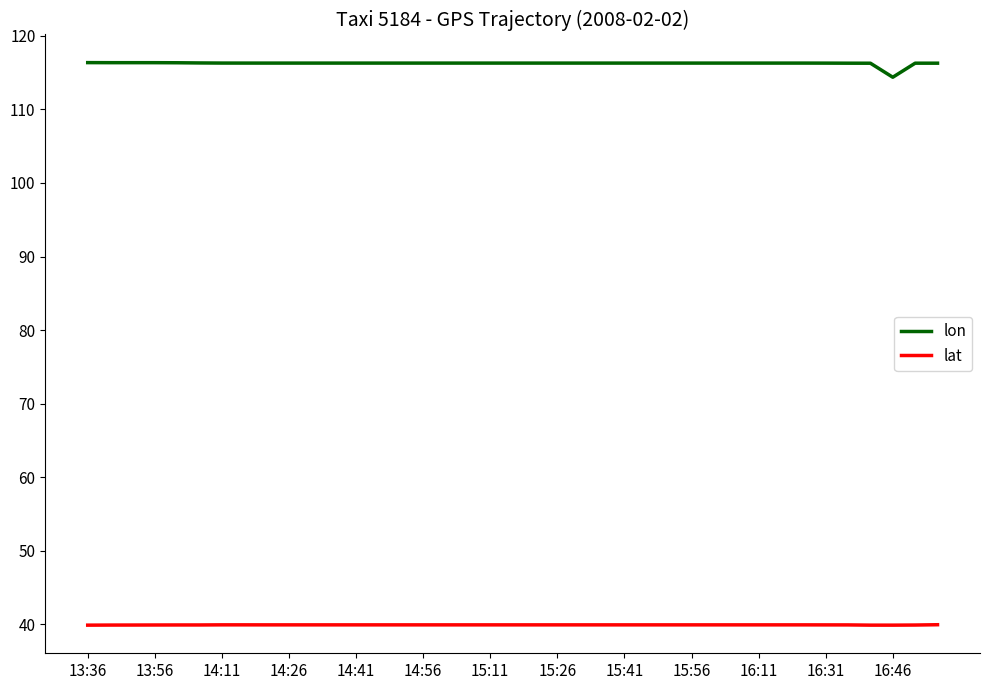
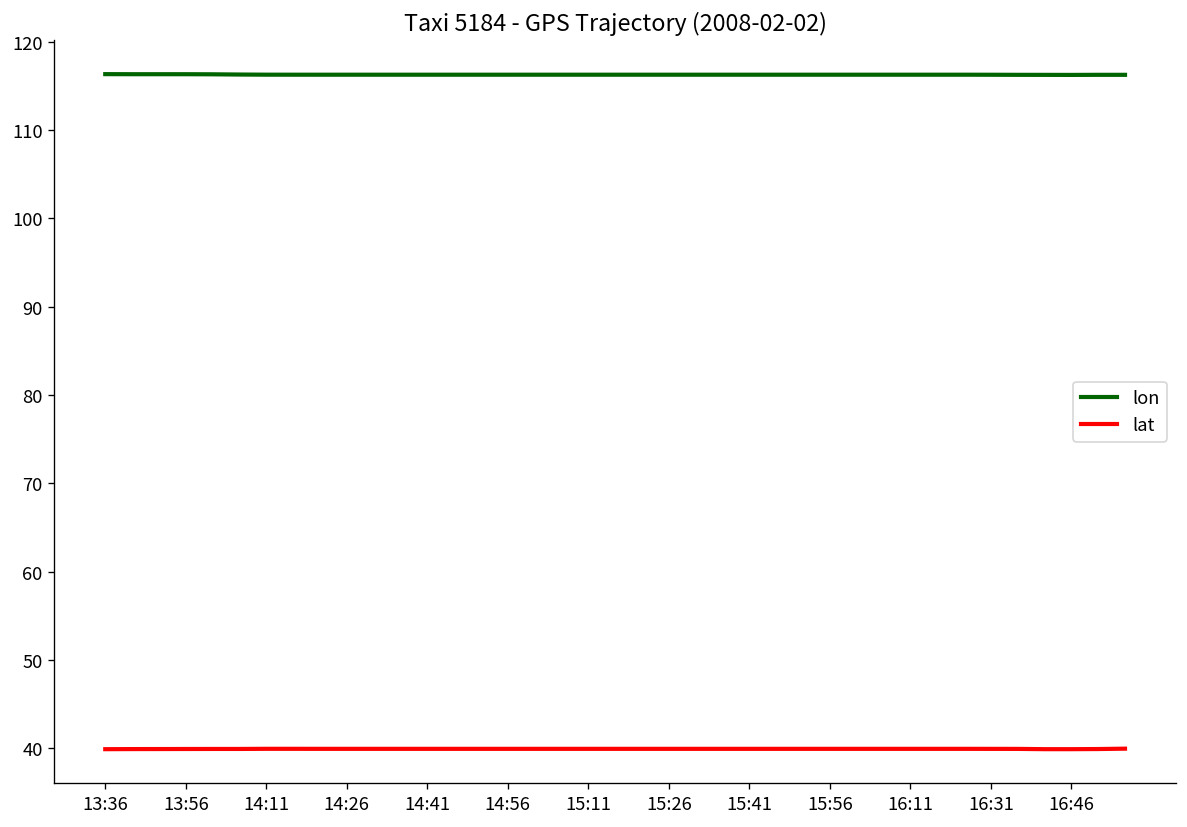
  {
    "lon": {
      "13:36": 116,
      "13:56": 116,
      "14:11": 116,
      "14:26": 116,
      "14:41": 116,
      "14:56": 116,
      "15:11": 116,
      "15:26": 116,
      "15:41": 116,
      "15:56": 116,
      "16:11": 116,
      "16:31": 116,
-     "16:46": 114
+     "16:46": 116
    },
    "lat": {
      "13:36": 40,
      "13:56": 40,
      "14:11": 40,
      "14:26": 40,
      "14:41": 40,
      "14:56": 40,
      "15:11": 40,
      "15:26": 40,
      "15:41": 40,
      "15:56": 40,
      "16:11": 40,
      "16:31": 40,
      "16:46": 40
    }
  }
